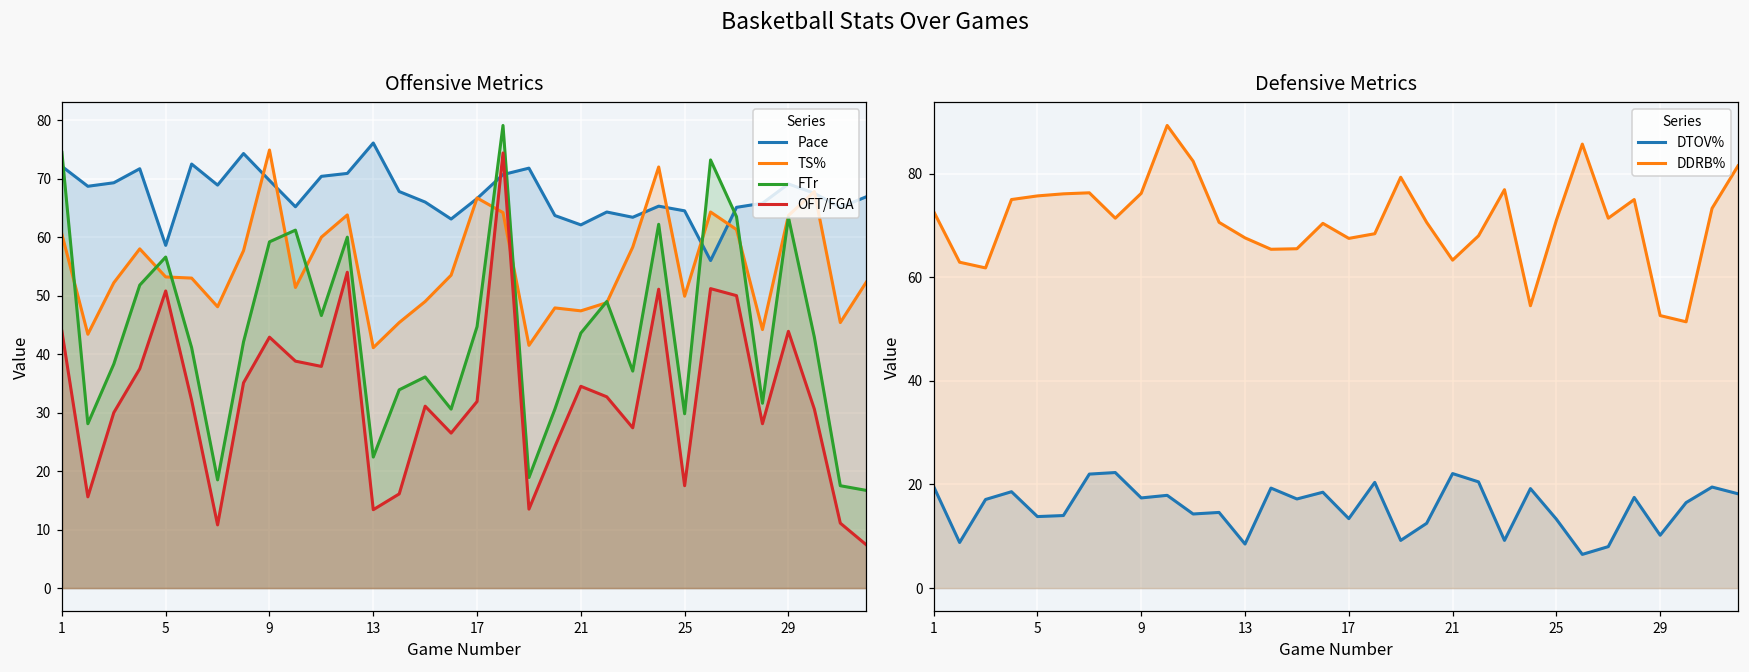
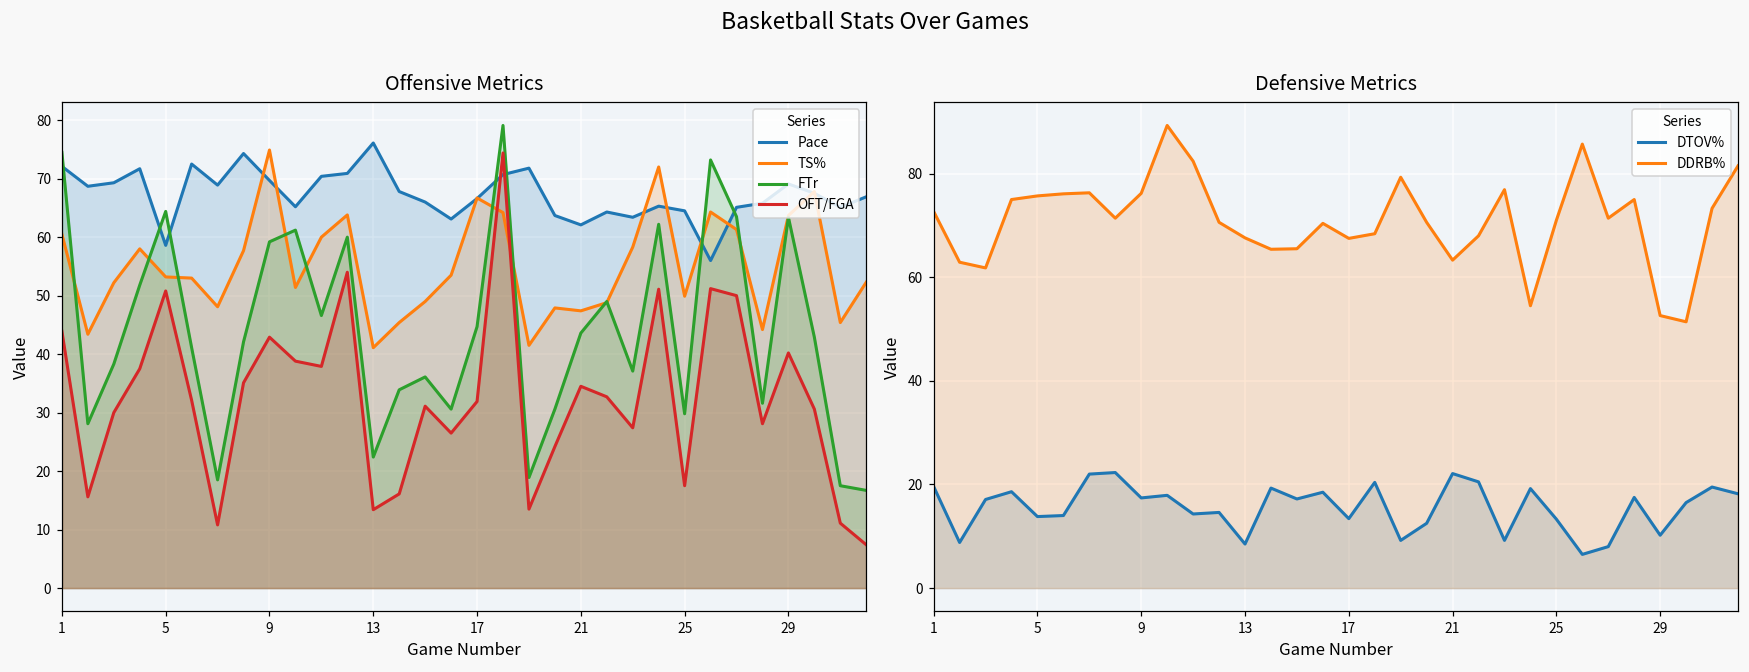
  {
    "Offensive Metrics": {
      "Pace": {
        "1": 72,
        "5": 59,
        "9": 70,
        "13": 76,
        "21": 62,
        "25": 65
      },
      "TS%": {
        "1": 61,
        "5": 53,
        "9": 75,
        "13": 41,
        "21": 47,
        "25": 50
      },
      "FTr": {
        "1": 75,
-       "5": 57,
+       "5": 64,
        "9": 59,
        "13": 22,
        "17": 45,
        "21": 44,
        "25": 30
      },
      "OFT/FGA": {
        "1": 44,
        "5": 51,
        "9": 43,
        "13": 13,
        "17": 32,
        "21": 35,
        "25": 18,
-       "29": 44
+       "29": 40
      }
    },
    "Defensive Metrics": {
      "DTOV%": {
        "1": 20,
        "5": 14,
        "9": 17,
        "13": 9,
        "17": 13,
        "21": 22,
        "25": 13,
        "29": 10
      },
      "DDRB%": {
        "1": 73,
        "5": 76,
        "9": 76,
        "13": 68,
        "17": 68,
        "21": 63,
        "25": 71,
        "29": 53
      }
    }
  }
